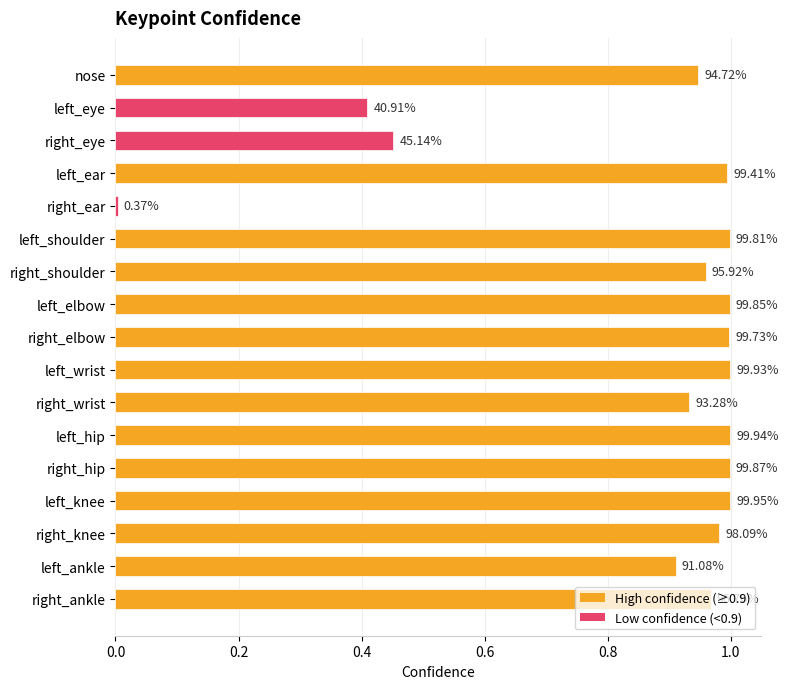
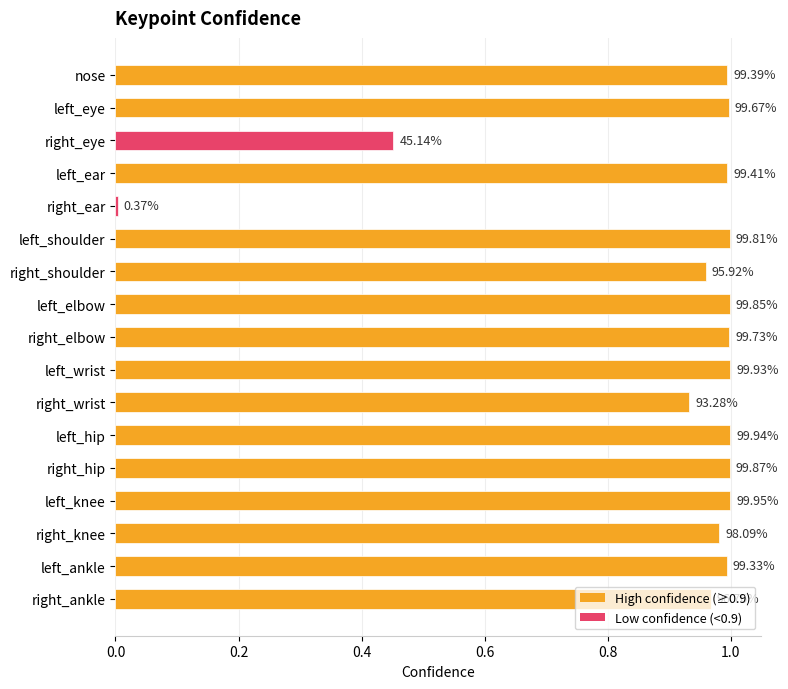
  {
-   "nose": "94.72%",
-   "left_eye": "40.91%",
+   "nose": "99.39%",
+   "left_eye": "99.67%",
    "right_eye": "45.14%",
    "left_ear": "99.41%",
    "right_ear": "0.37%",
    "left_shoulder": "99.81%",
    "right_shoulder": "95.92%",
    "left_elbow": "99.85%",
    "right_elbow": "99.73%",
    "left_wrist": "99.93%",
    "right_wrist": "93.28%",
    "left_hip": "99.94%",
    "right_hip": "99.87%",
    "left_knee": "99.95%",
    "right_knee": "98.09%",
-   "left_ankle": "91.08%"
+   "left_ankle": "99.33%"
  }
